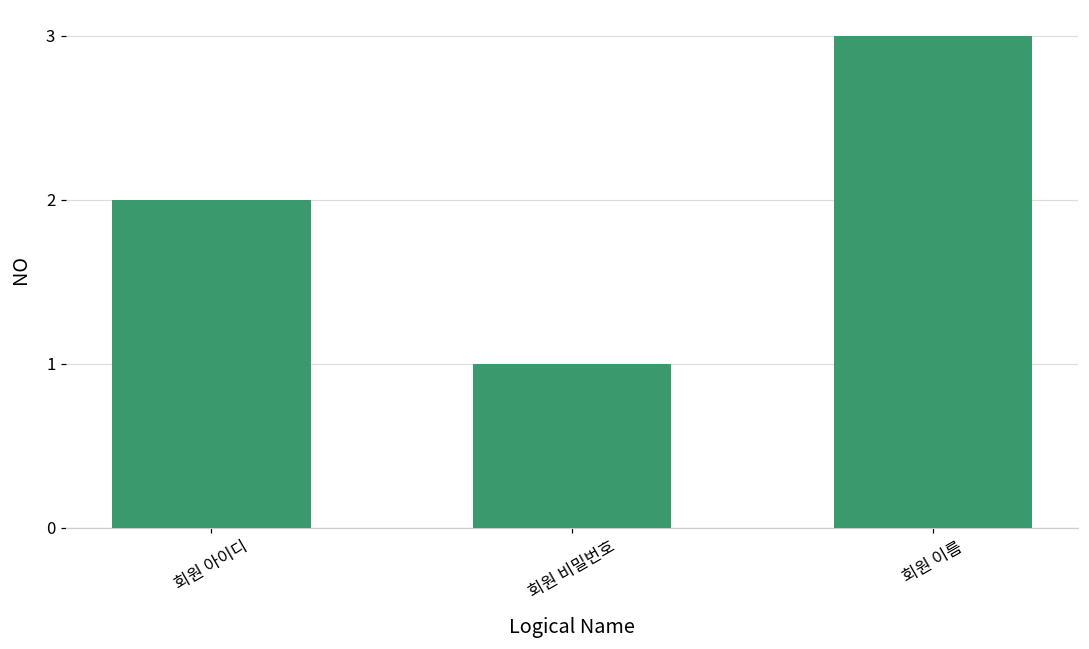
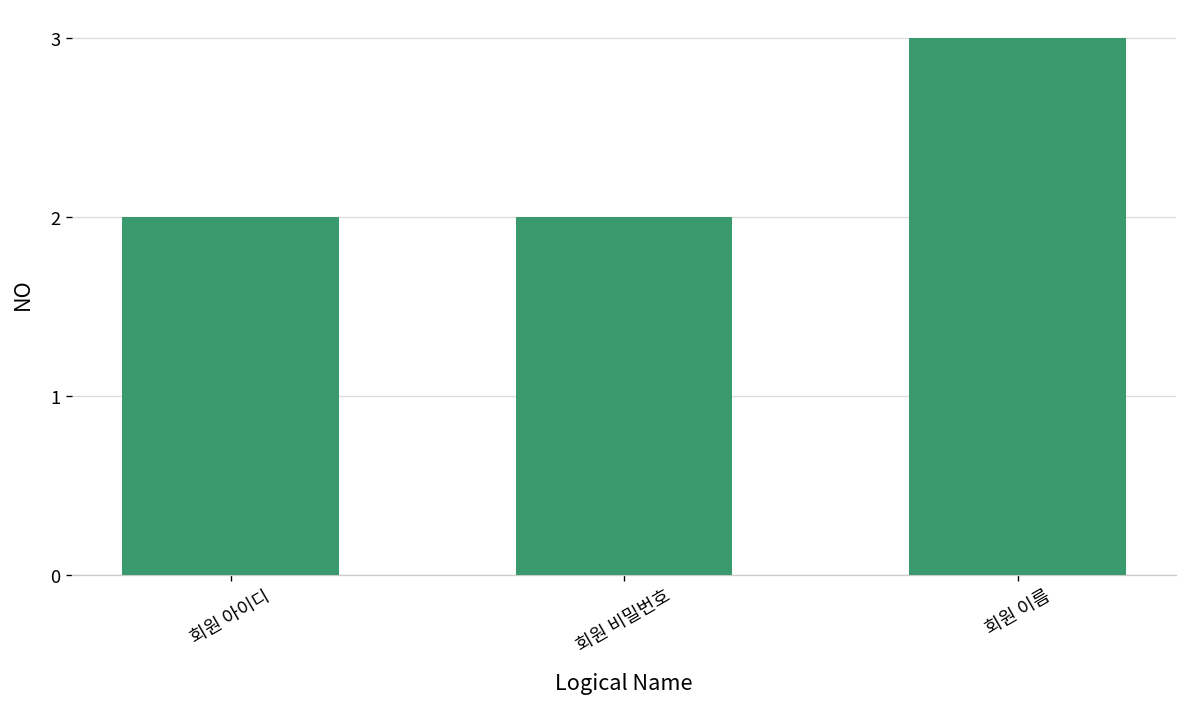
  {
    "회원 아이디": 2,
-   "회원 비밀번호": 1,
+   "회원 비밀번호": 2,
    "회원 이름": 3
  }
